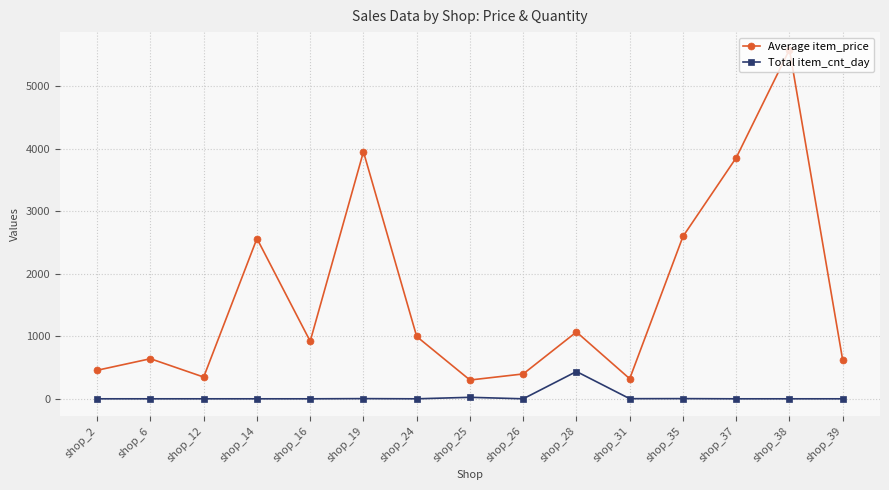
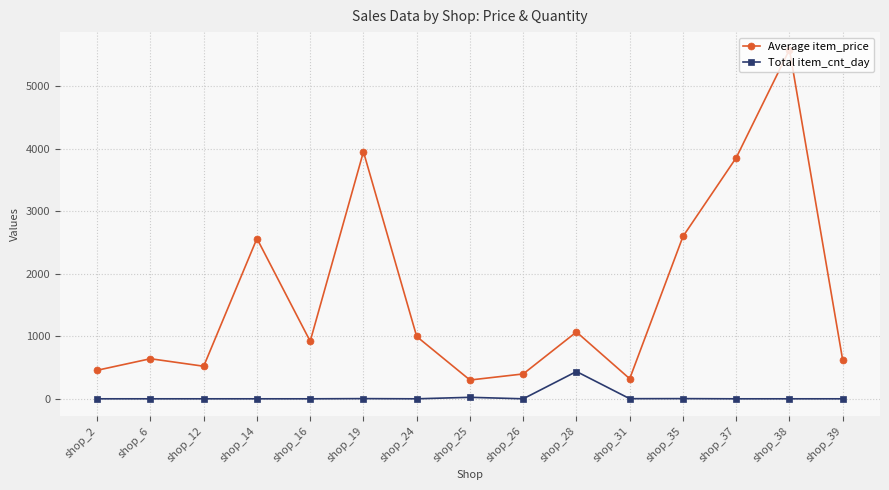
  {
    "Average item_price": {
      "shop_2": 500,
      "shop_6": 600,
-     "shop_12": 300,
+     "shop_12": 500,
      "shop_14": 2600,
      "shop_16": 900,
      "shop_19": 4000,
      "shop_24": 1000,
      "shop_25": 300,
      "shop_26": 400,
      "shop_28": 1100,
      "shop_31": 300,
      "shop_35": 2600,
      "shop_37": 3900,
      "shop_39": 600
    },
    "Total item_cnt_day": {
      "shop_2": 0,
      "shop_6": 0,
      "shop_12": 0,
      "shop_14": 0,
      "shop_16": 0,
      "shop_19": 0,
      "shop_24": 0,
      "shop_25": 0,
      "shop_26": 0,
      "shop_28": 400,
      "shop_31": 0,
      "shop_35": 0,
      "shop_37": 0,
      "shop_38": 0,
      "shop_39": 0
    }
  }
